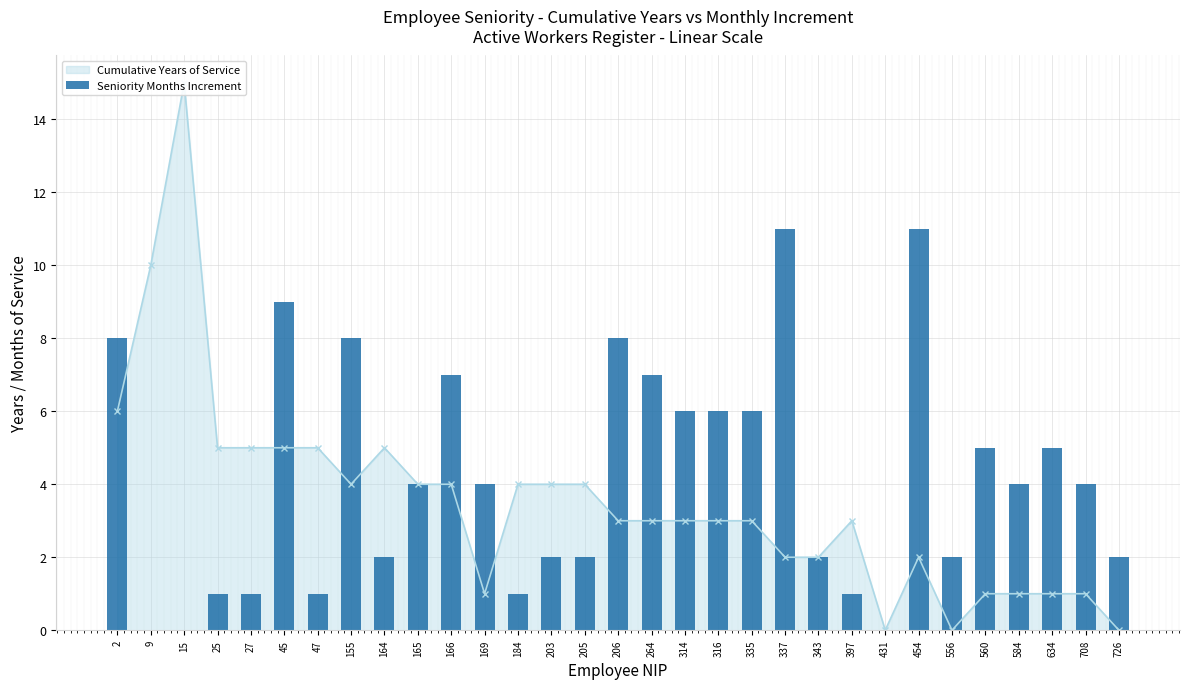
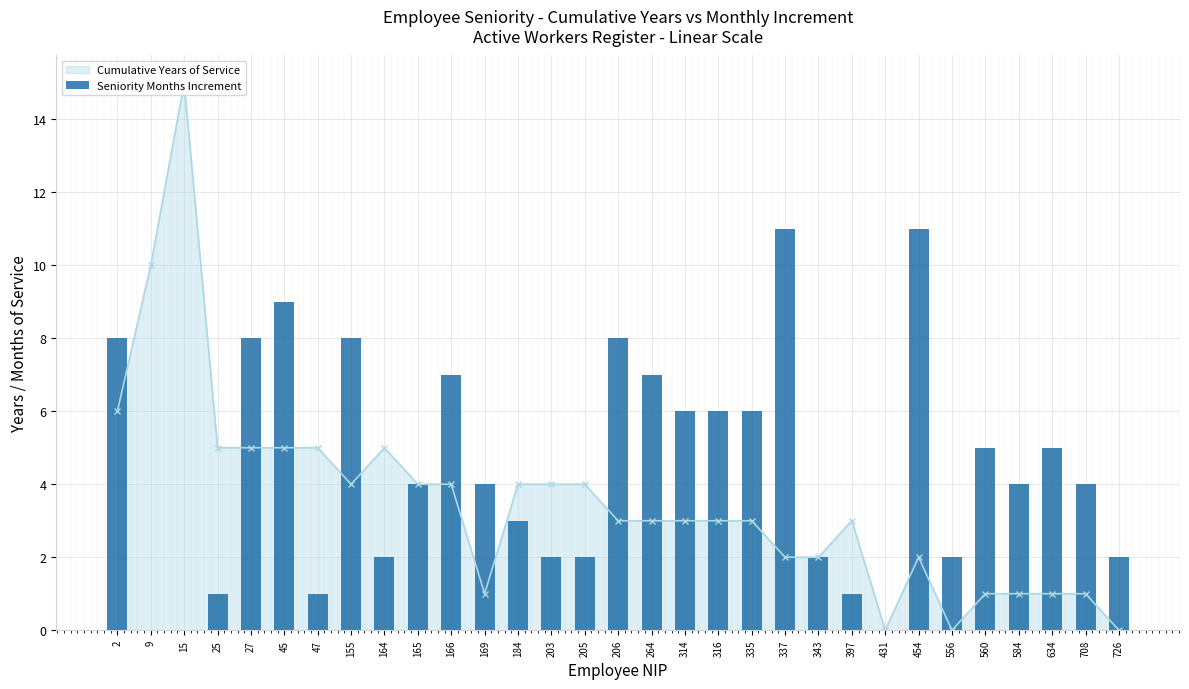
  {
    "Cumulative Years of Service": {
      "2": 6,
      "9": 10,
      "25": 5,
      "27": 5,
      "45": 5,
      "47": 5,
      "155": 4,
      "164": 5,
      "165": 4,
      "166": 4,
      "169": 1,
      "184": 4,
      "203": 4,
      "205": 4,
      "206": 3,
      "264": 3,
      "314": 3,
      "316": 3,
      "335": 3,
      "337": 2,
      "343": 2,
      "397": 3,
      "431": 0,
      "454": 2,
      "556": 0,
      "560": 1,
      "584": 1,
      "634": 1,
      "708": 1,
      "726": 0
    },
    "Seniority Months Increment": {
      "2": 8,
      "9": 0,
      "15": 0,
      "25": 1,
-     "27": 1,
+     "27": 8,
      "45": 9,
      "47": 1,
      "155": 8,
      "164": 2,
      "165": 4,
      "166": 7,
      "169": 4,
-     "184": 1,
+     "184": 3,
      "203": 2,
      "205": 2,
      "206": 8,
      "264": 7,
      "314": 6,
      "316": 6,
      "335": 6,
      "337": 11,
      "343": 2,
      "397": 1,
      "431": 0,
      "454": 11,
      "556": 2,
      "560": 5,
      "584": 4,
      "634": 5,
      "708": 4,
      "726": 2
    }
  }
